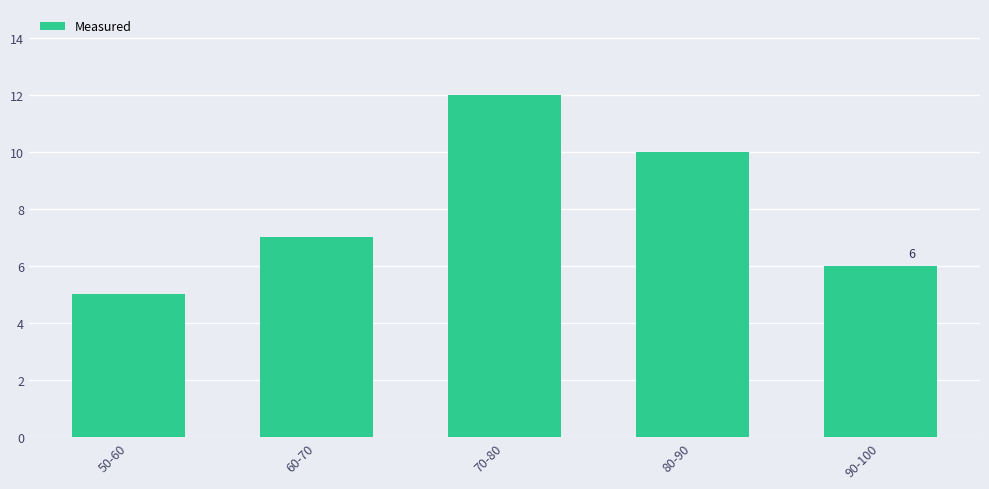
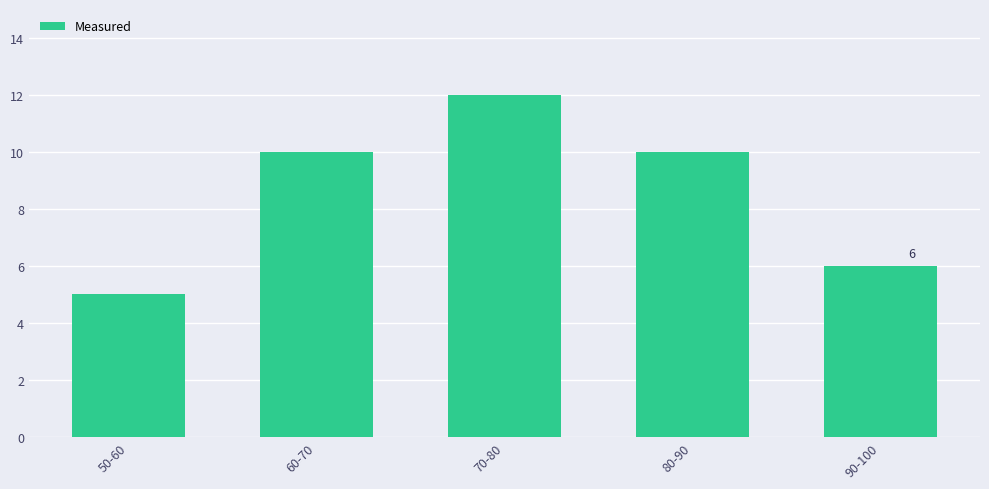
  {
    "50-60": 5,
-   "60-70": 7,
+   "60-70": 10,
    "70-80": 12,
    "80-90": 10
  }
